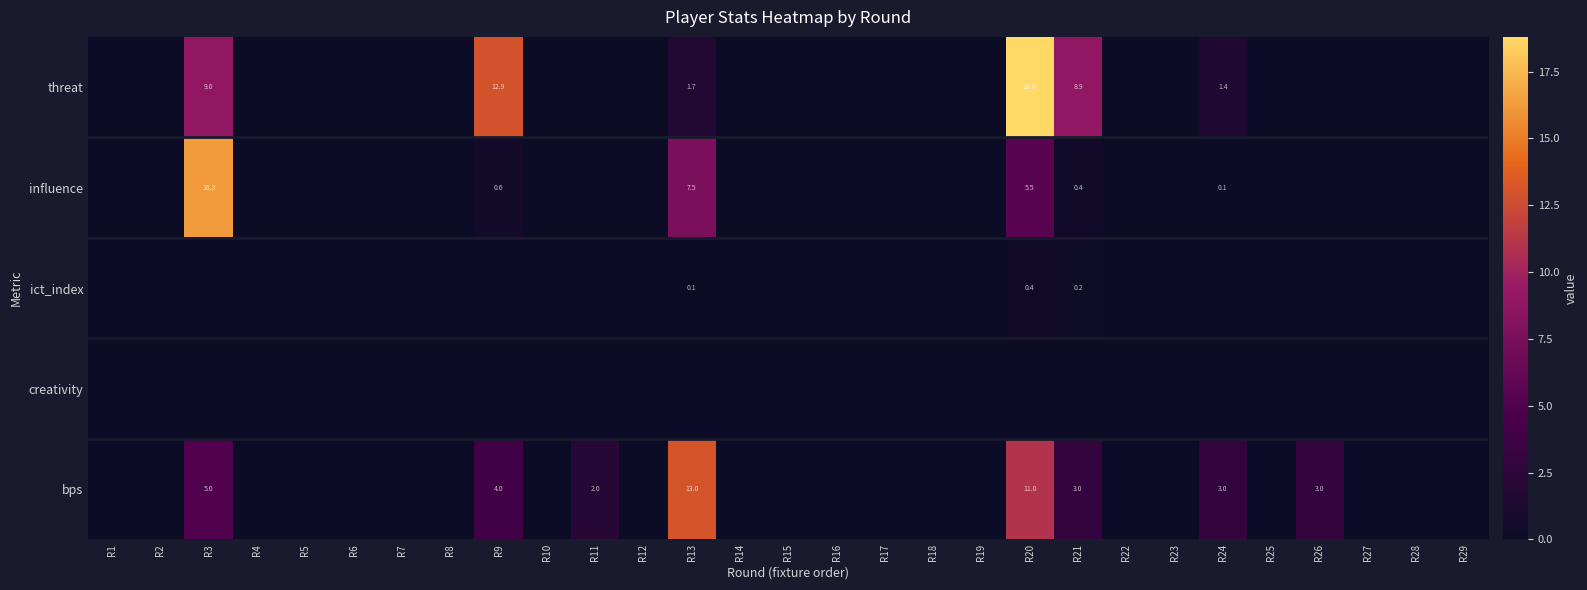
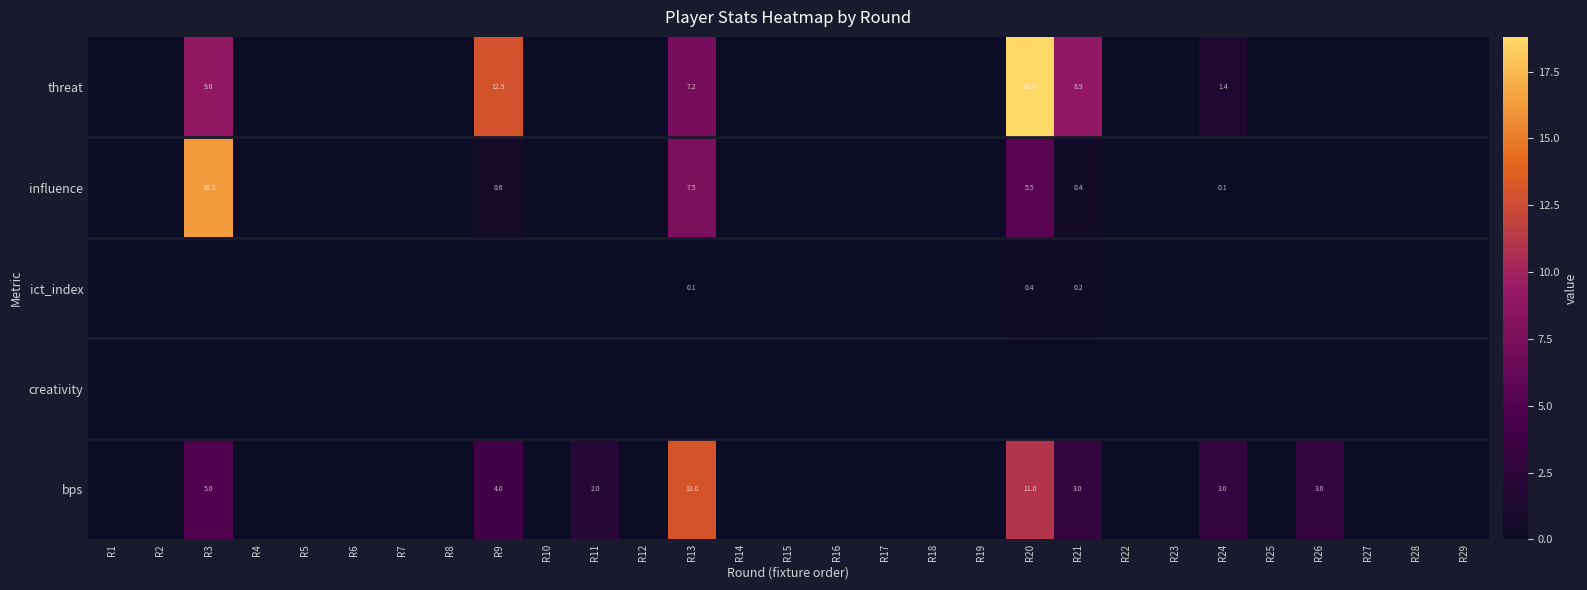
  {
    "threat": {
      "R3": 9.0,
      "R9": 12.9,
-     "R13": 1.7,
+     "R13": 7.2,
      "R20": 18.8,
      "R21": 8.9,
      "R24": 1.4
    },
    "influence": {
      "R3": 16.3,
      "R9": 0.6,
      "R13": 7.5,
      "R20": 5.5,
      "R21": 0.4,
      "R24": 0.1
    },
    "ict_index": {
      "R13": 0.1,
      "R20": 0.4,
      "R21": 0.2
    },
    "bps": {
      "R3": 5.0,
      "R9": 4.0,
      "R11": 2.0,
      "R13": 13.0,
      "R20": 11.0,
      "R21": 3.0,
      "R24": 3.0,
      "R26": 3.0
    }
  }
